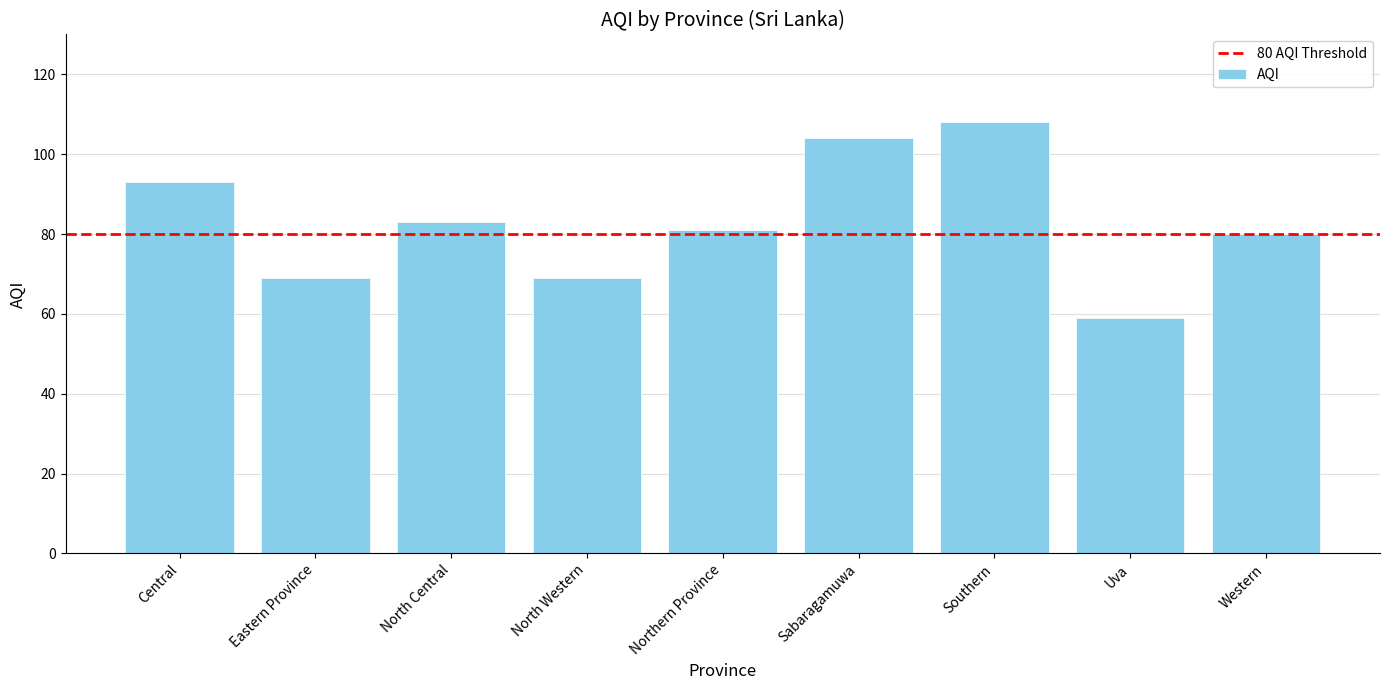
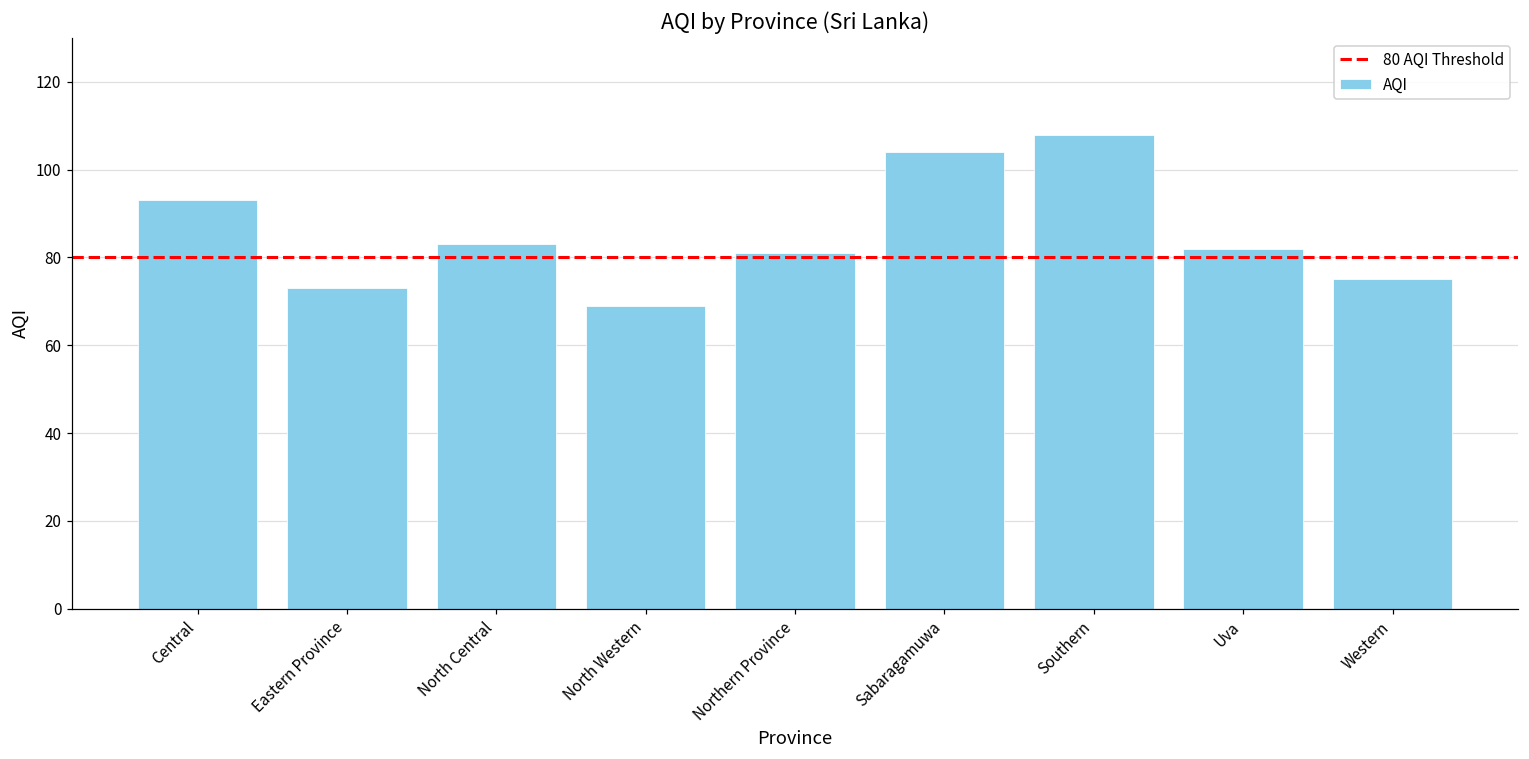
  {
    "Central": 93,
-   "Eastern Province": 69,
+   "Eastern Province": 73,
    "North Central": 83,
    "North Western": 69,
    "Northern Province": 81,
    "Sabaragamuwa": 104,
    "Southern": 108,
-   "Uva": 59,
-   "Western": 80
+   "Uva": 82,
+   "Western": 75
  }
